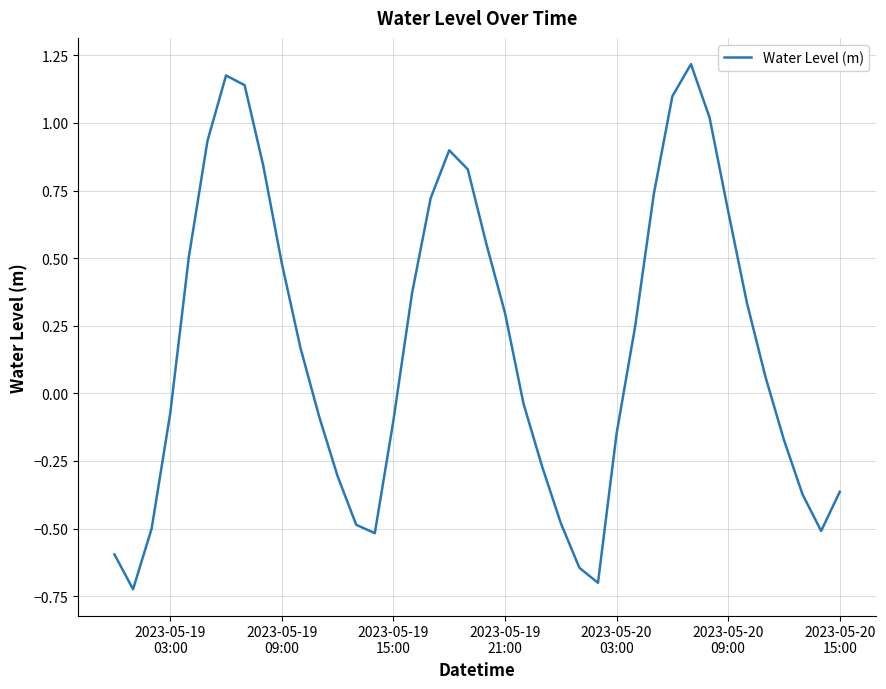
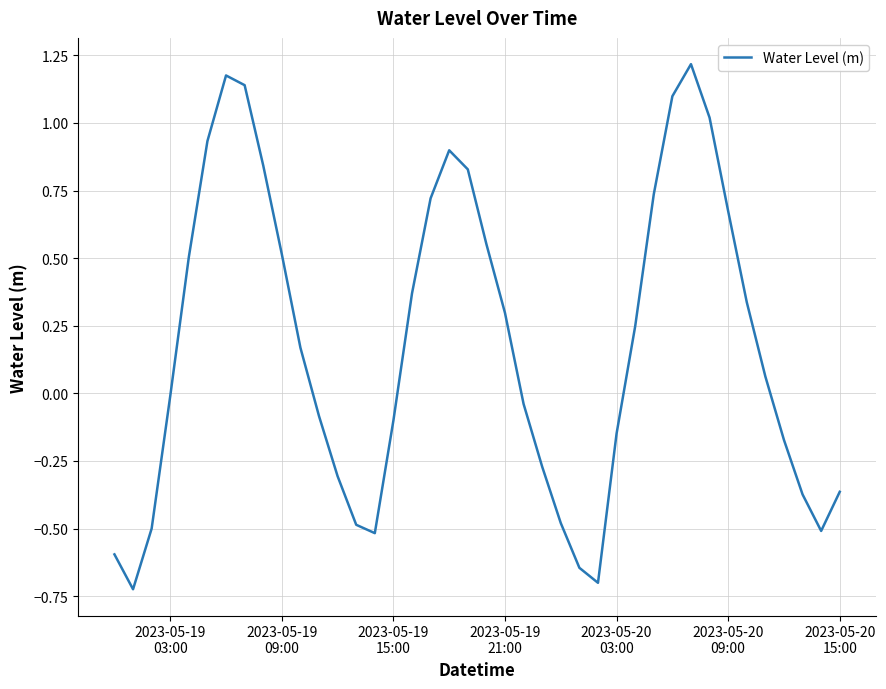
  {
-   "2023-05-19 03:00": -0.07,
-   "2023-05-19 09:00": 0.48,
+   "2023-05-19 03:00": -0.01,
+   "2023-05-19 09:00": 0.51,
    "2023-05-19 15:00": -0.10,
    "2023-05-19 21:00": 0.30,
    "2023-05-20 03:00": -0.15,
    "2023-05-20 09:00": 0.67,
    "2023-05-20 15:00": -0.36
  }
